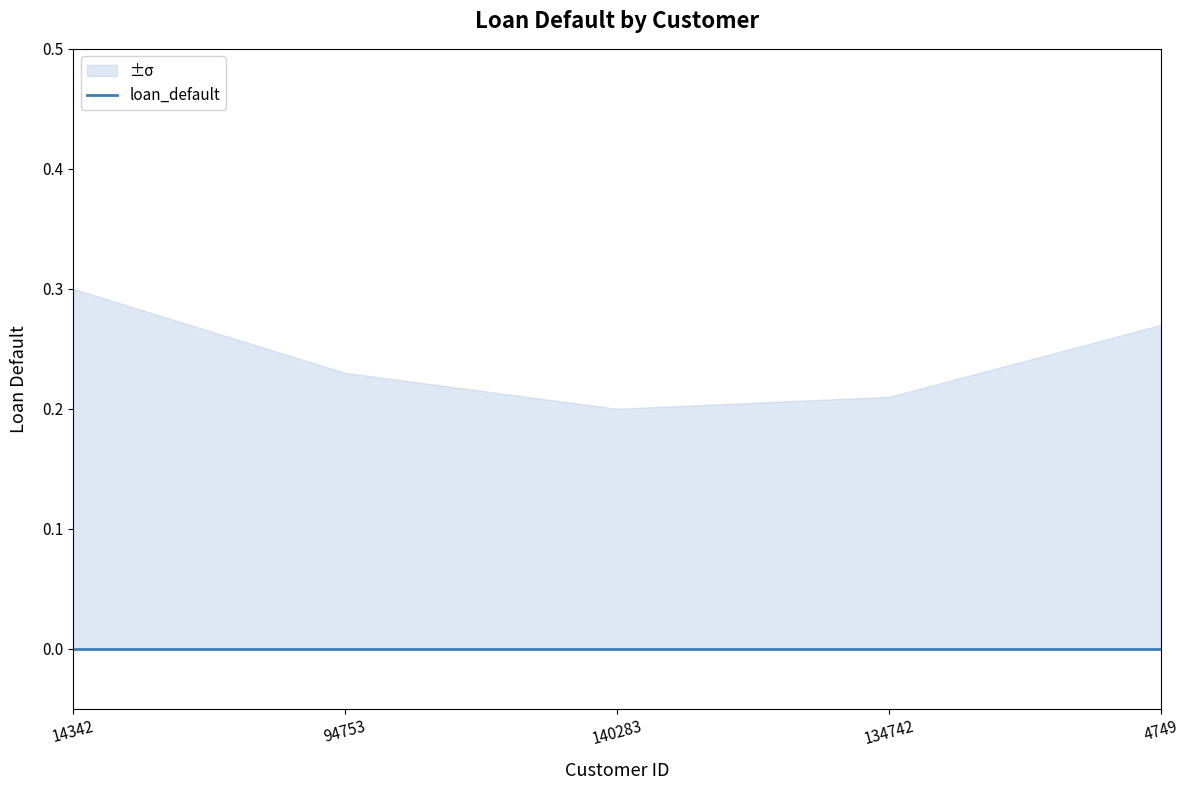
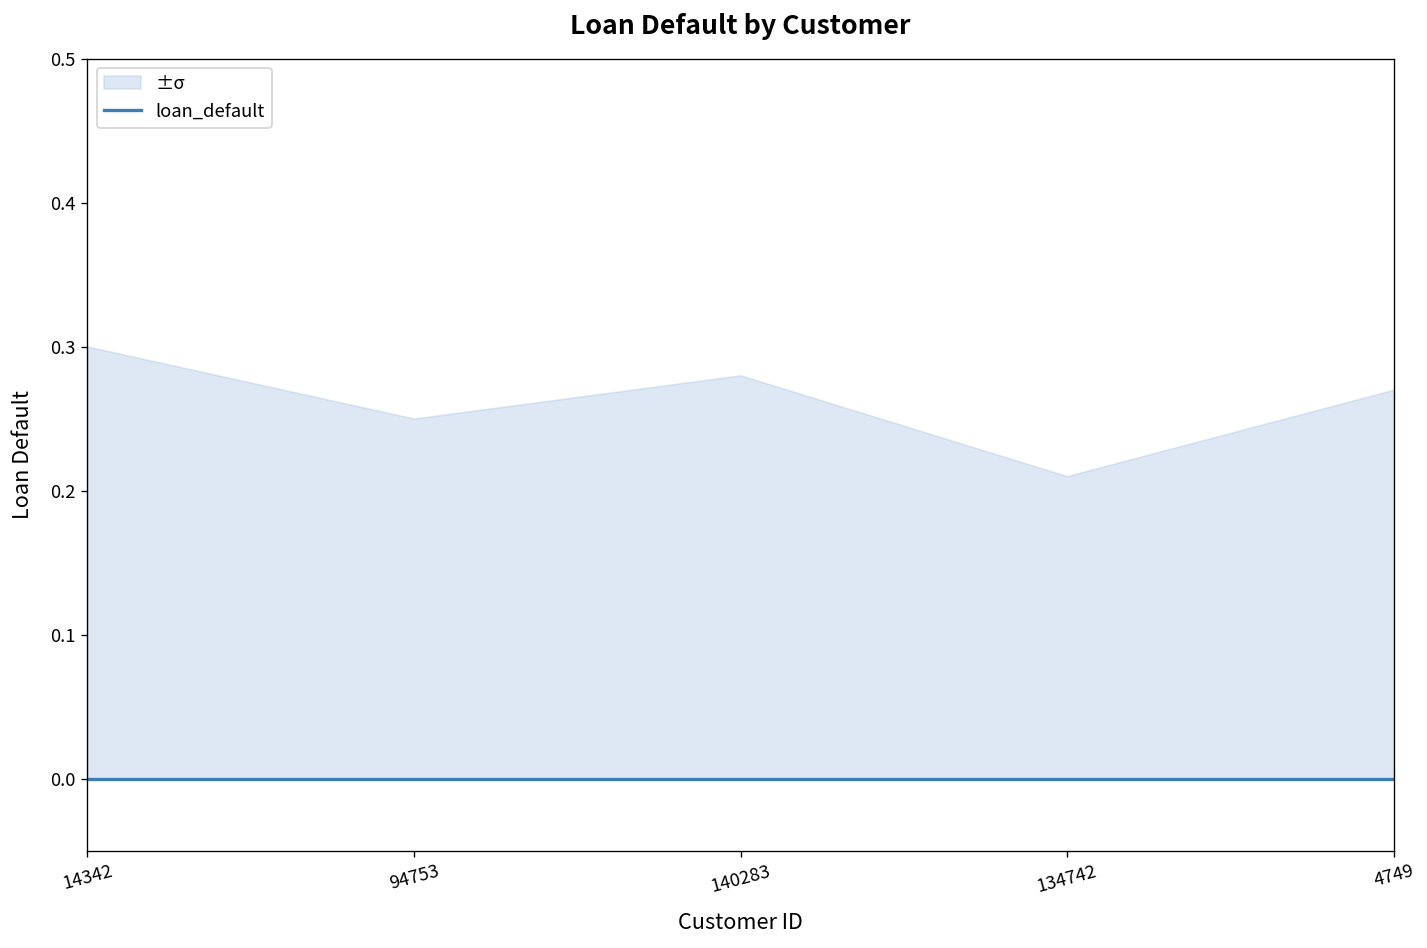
  {
    "loan_default": {
      "14342": 0.00,
      "94753": 0.00,
      "140283": 0.00,
      "134742": 0.00,
      "4749": 0.00
    },
    "±σ": {
      "14342": 0.30,
-     "94753": 0.23,
-     "140283": 0.20,
+     "94753": 0.25,
+     "140283": 0.28,
      "134742": 0.21,
      "4749": 0.27
    }
  }
